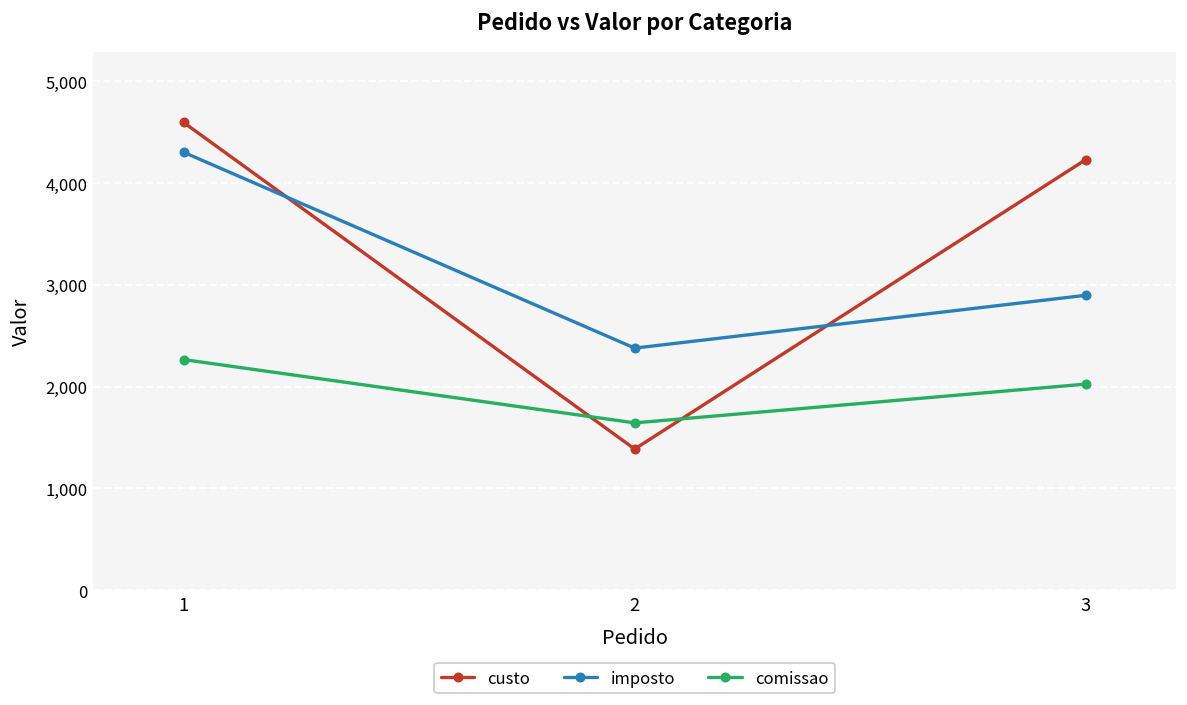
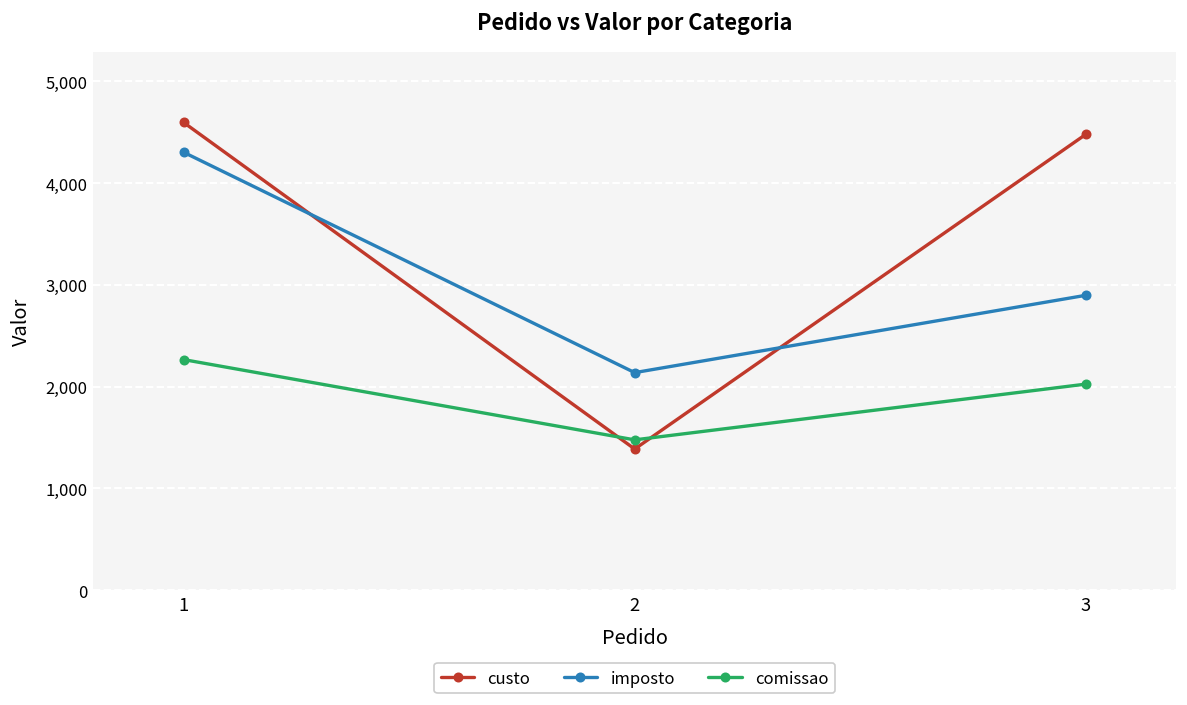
  {
    "custo": {
      "1": "4,600",
      "2": "1,400",
-     "3": "4,200"
+     "3": "4,500"
    },
    "imposto": {
      "1": "4,300",
-     "2": "2,400",
+     "2": "2,100",
      "3": "2,900"
    },
    "comissao": {
      "1": "2,300",
-     "2": "1,600",
+     "2": "1,500",
      "3": "2,000"
    }
  }
